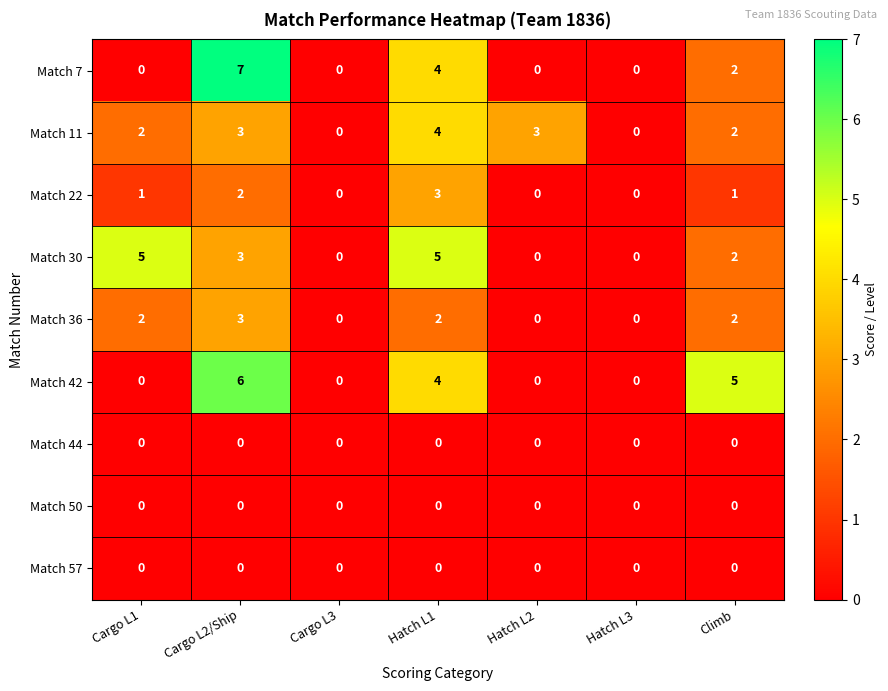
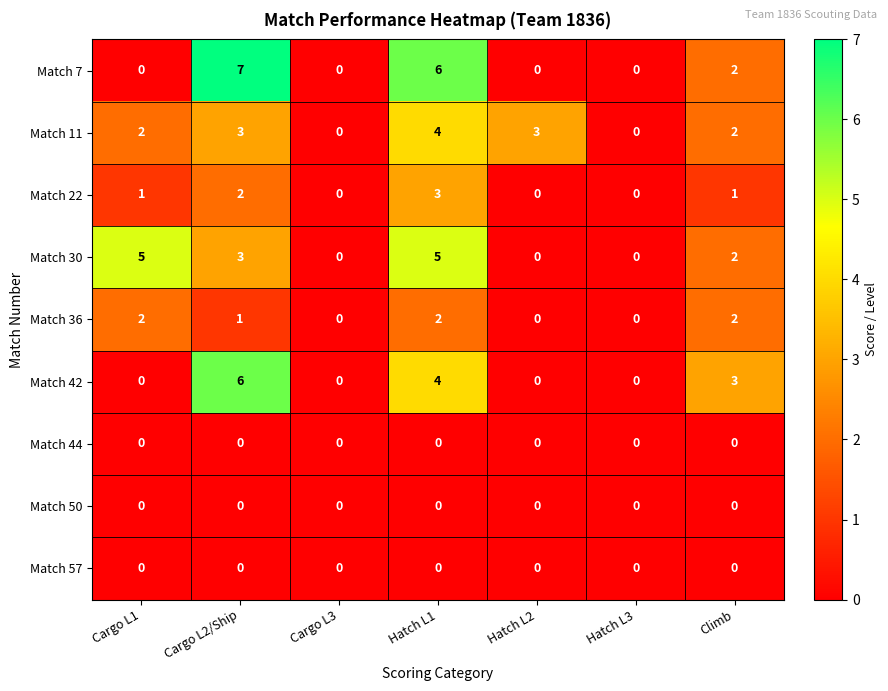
  {
    "Match 7": {
      "Cargo L1": 0,
      "Cargo L2/Ship": 7,
      "Cargo L3": 0,
-     "Hatch L1": 4,
+     "Hatch L1": 6,
      "Hatch L2": 0,
      "Hatch L3": 0,
      "Climb": 2
    },
    "Match 11": {
      "Cargo L1": 2,
      "Cargo L2/Ship": 3,
      "Cargo L3": 0,
      "Hatch L1": 4,
      "Hatch L2": 3,
      "Hatch L3": 0,
      "Climb": 2
    },
    "Match 22": {
      "Cargo L1": 1,
      "Cargo L2/Ship": 2,
      "Cargo L3": 0,
      "Hatch L1": 3,
      "Hatch L2": 0,
      "Hatch L3": 0,
      "Climb": 1
    },
    "Match 30": {
      "Cargo L1": 5,
      "Cargo L2/Ship": 3,
      "Cargo L3": 0,
      "Hatch L1": 5,
      "Hatch L2": 0,
      "Hatch L3": 0,
      "Climb": 2
    },
    "Match 36": {
      "Cargo L1": 2,
-     "Cargo L2/Ship": 3,
+     "Cargo L2/Ship": 1,
      "Cargo L3": 0,
      "Hatch L1": 2,
      "Hatch L2": 0,
      "Hatch L3": 0,
      "Climb": 2
    },
    "Match 42": {
      "Cargo L1": 0,
      "Cargo L2/Ship": 6,
      "Cargo L3": 0,
      "Hatch L1": 4,
      "Hatch L2": 0,
      "Hatch L3": 0,
-     "Climb": 5
+     "Climb": 3
    },
    "Match 44": {
      "Cargo L1": 0,
      "Cargo L2/Ship": 0,
      "Cargo L3": 0,
      "Hatch L1": 0,
      "Hatch L2": 0,
      "Hatch L3": 0,
      "Climb": 0
    },
    "Match 50": {
      "Cargo L1": 0,
      "Cargo L2/Ship": 0,
      "Cargo L3": 0,
      "Hatch L1": 0,
      "Hatch L2": 0,
      "Hatch L3": 0,
      "Climb": 0
    },
    "Match 57": {
      "Cargo L1": 0,
      "Cargo L2/Ship": 0,
      "Cargo L3": 0,
      "Hatch L1": 0,
      "Hatch L2": 0,
      "Hatch L3": 0,
      "Climb": 0
    }
  }
